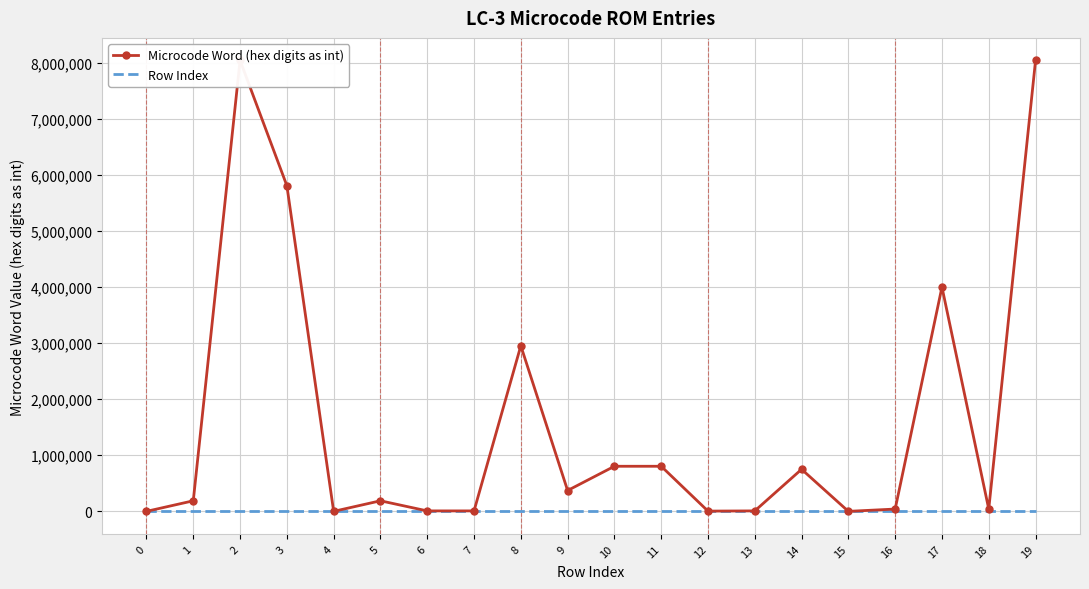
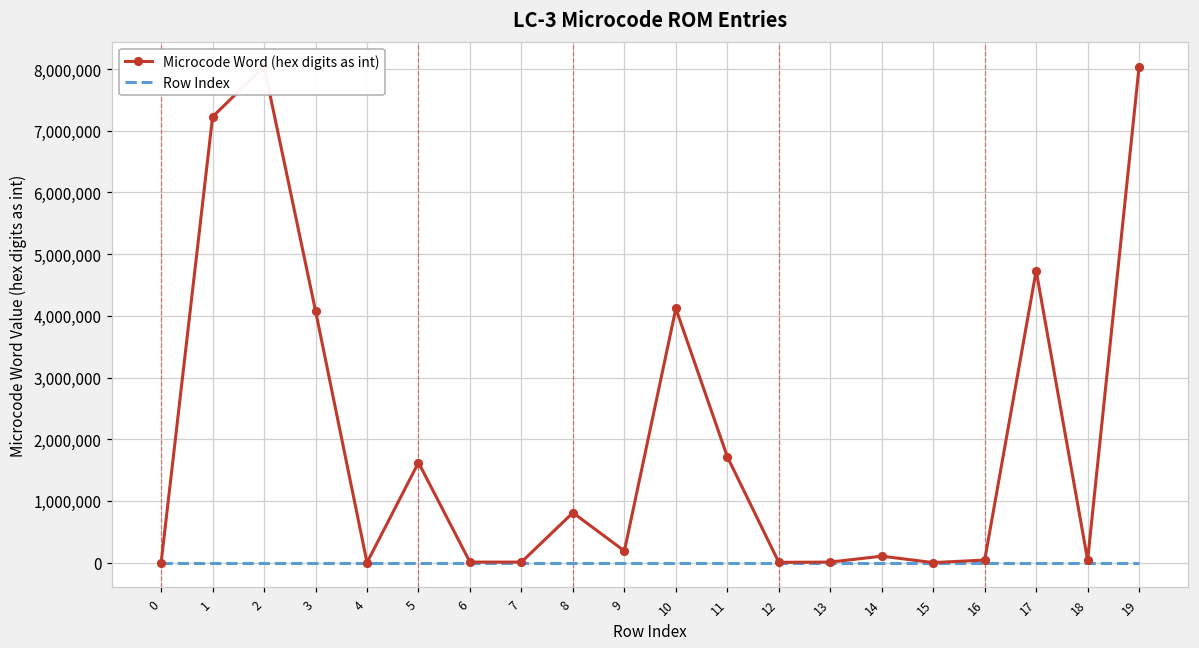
  {
    "Microcode Word (hex digits as int)": {
-     "1": "200,000",
-     "3": "5,800,000",
-     "5": "200,000",
-     "8": "3,000,000",
-     "9": "400,000",
-     "10": "800,000",
-     "11": "800,000",
-     "14": "800,000",
-     "17": "4,000,000",
+     "1": "7,200,000",
+     "3": "4,100,000",
+     "5": "1,600,000",
+     "8": "800,000",
+     "9": "200,000",
+     "10": "4,100,000",
+     "11": "1,700,000",
+     "14": "100,000",
+     "17": "4,700,000",
      "19": "8,000,000"
    },
    "Row Index": {
      "1": "0",
      "2": "0",
      "3": "0",
      "5": "0",
      "8": "0",
      "9": "0",
      "10": "0",
      "11": "0",
      "14": "0",
      "17": "0",
      "19": "0"
    }
  }
